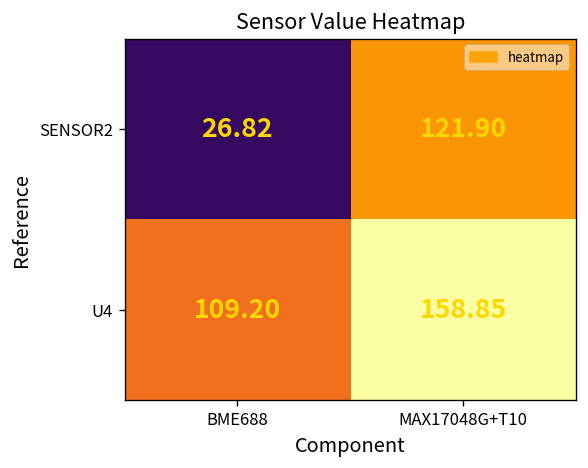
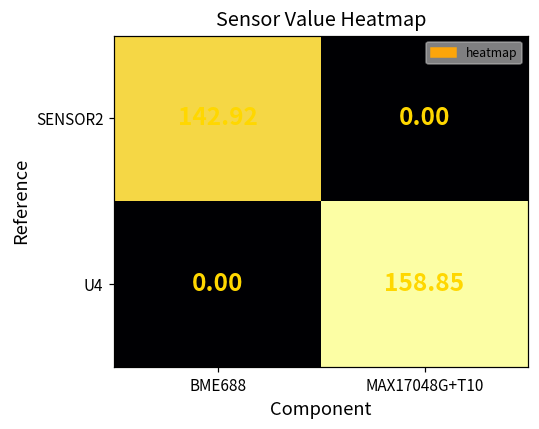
  {
    "SENSOR2": {
-     "BME688": 26.82,
-     "MAX17048G+T10": 121.90
+     "BME688": 142.92,
+     "MAX17048G+T10": 0.00
    },
    "U4": {
-     "BME688": 109.20,
+     "BME688": 0.00,
      "MAX17048G+T10": 158.85
    }
  }
